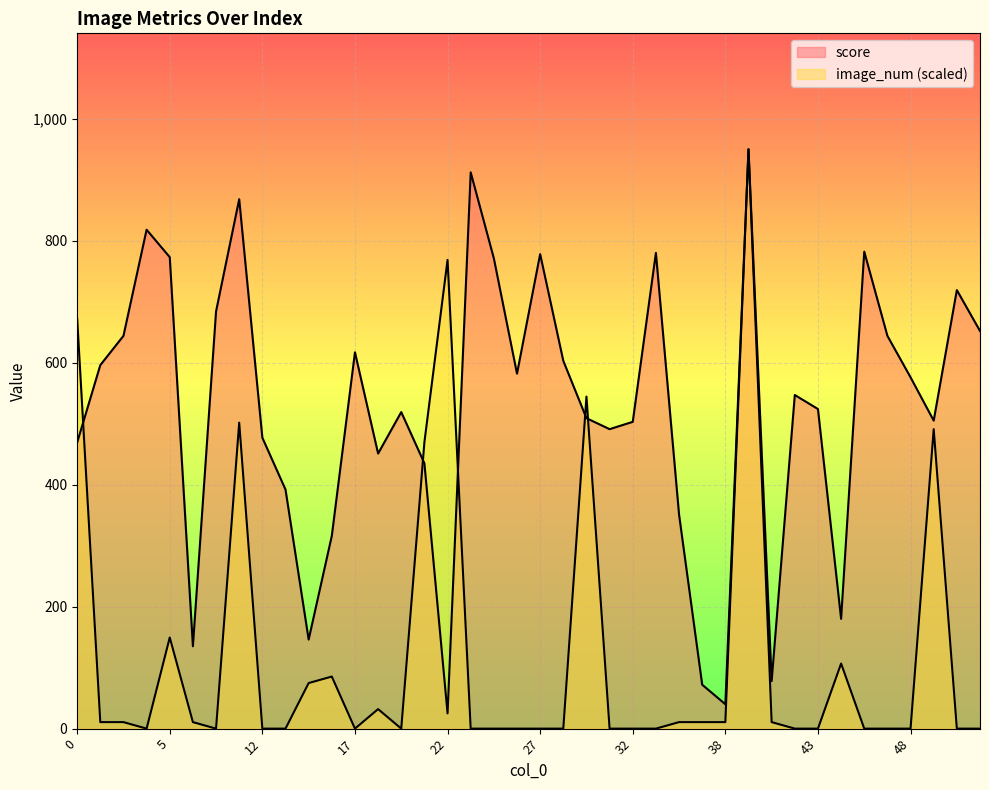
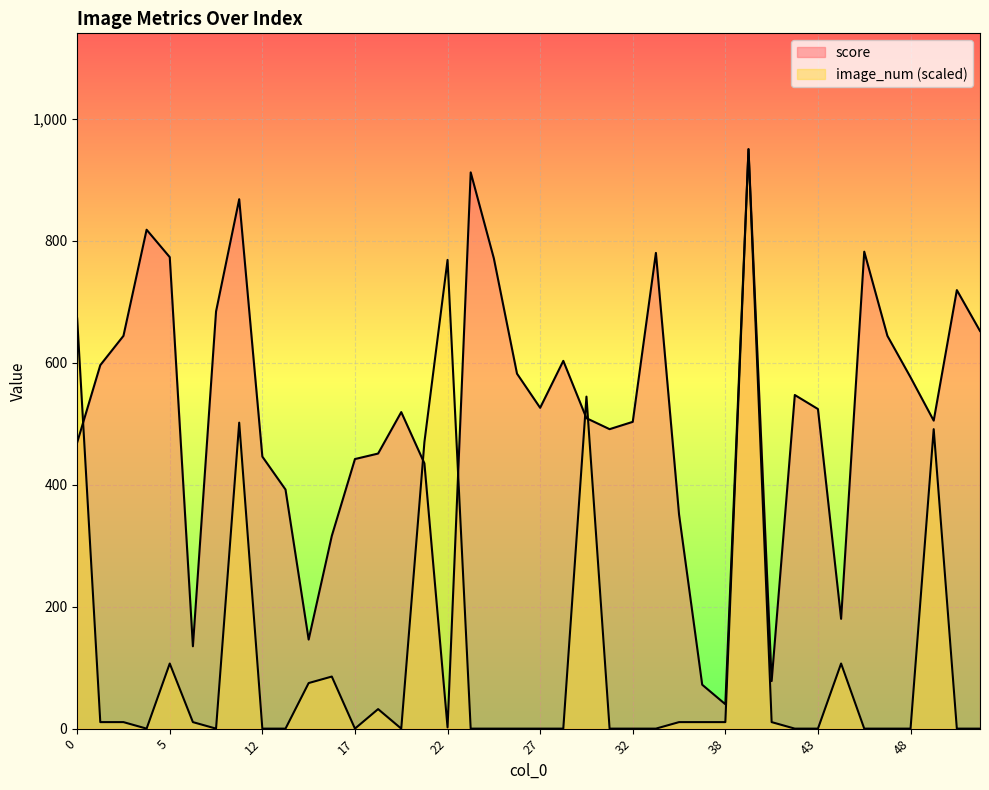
  {
    "score": {
      "0": 470,
      "5": 770,
-     "12": 480,
-     "17": 620,
-     "22": 30,
-     "27": 780,
+     "12": 450,
+     "17": 440,
+     "22": 0,
+     "27": 530,
      "32": 500,
      "38": 40,
      "43": 520,
      "48": 580
    },
    "image_num (scaled)": {
      "0": 670,
-     "5": 150,
+     "5": 110,
      "12": 0,
      "17": 0,
      "22": 770,
      "27": 0,
      "32": 0,
      "38": 10,
      "43": 0,
      "48": 0
    }
  }
